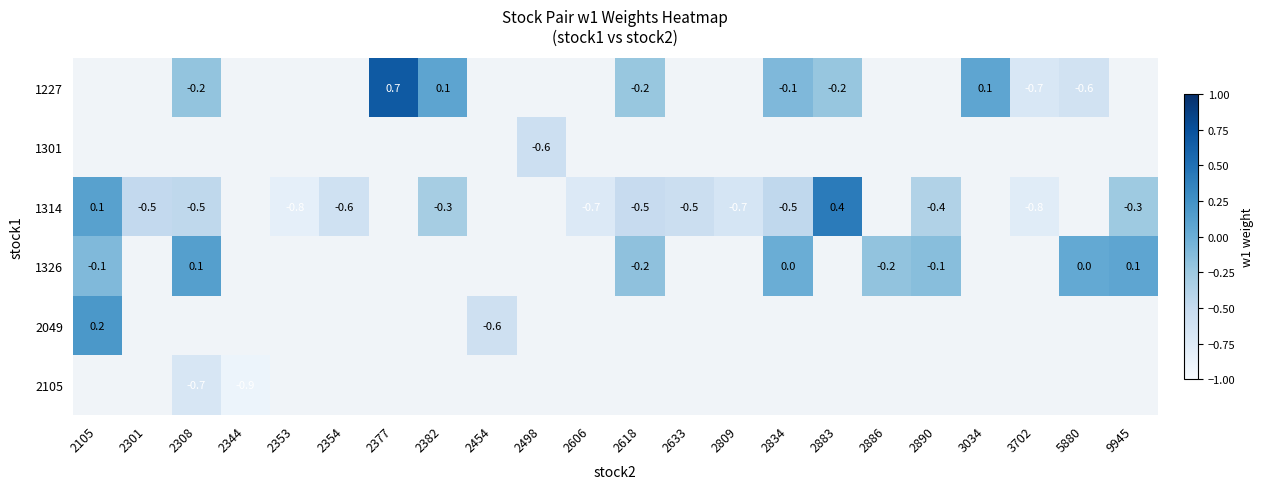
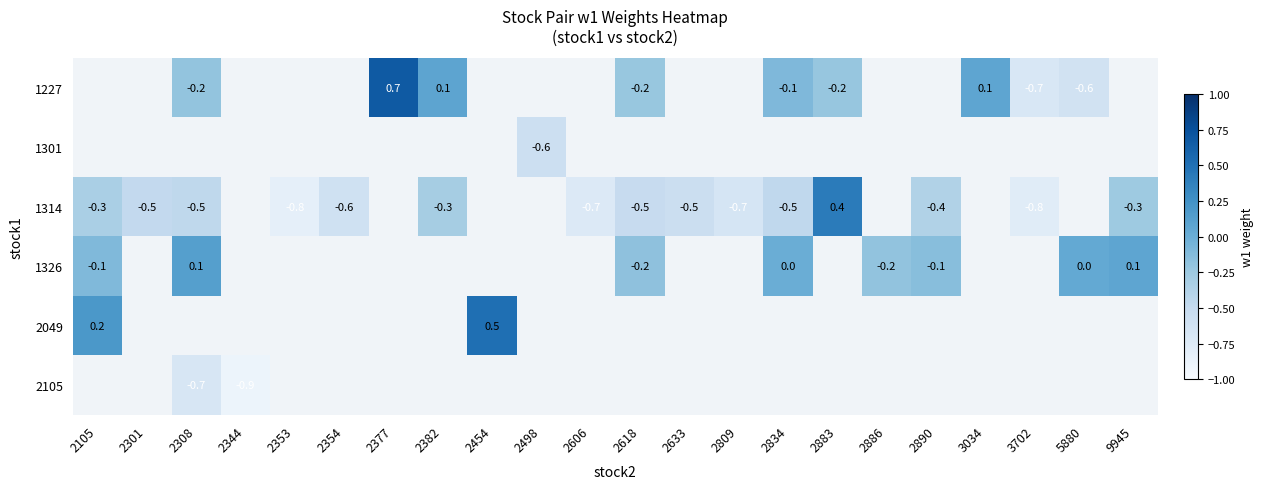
  {
    "1227": {
      "2308": -0.2,
      "2377": 0.7,
      "2382": 0.1,
      "2618": -0.2,
      "2834": -0.1,
      "2883": -0.2,
      "3034": 0.1
    },
    "1301": {
      "2498": -0.6
    },
    "1314": {
-     "2105": 0.1,
+     "2105": -0.3,
      "2301": -0.5,
      "2308": -0.5,
      "2354": -0.6,
      "2382": -0.3,
      "2618": -0.5,
      "2633": -0.5,
      "2834": -0.5,
      "2883": 0.4,
      "2890": -0.4,
      "9945": -0.3
    },
    "1326": {
      "2105": -0.1,
      "2308": 0.1,
      "2618": -0.2,
      "2834": 0.0,
      "2886": -0.2,
      "2890": -0.1,
      "5880": 0.0,
      "9945": 0.1
    },
    "2049": {
      "2105": 0.2,
-     "2454": -0.6
+     "2454": 0.5
    }
  }
